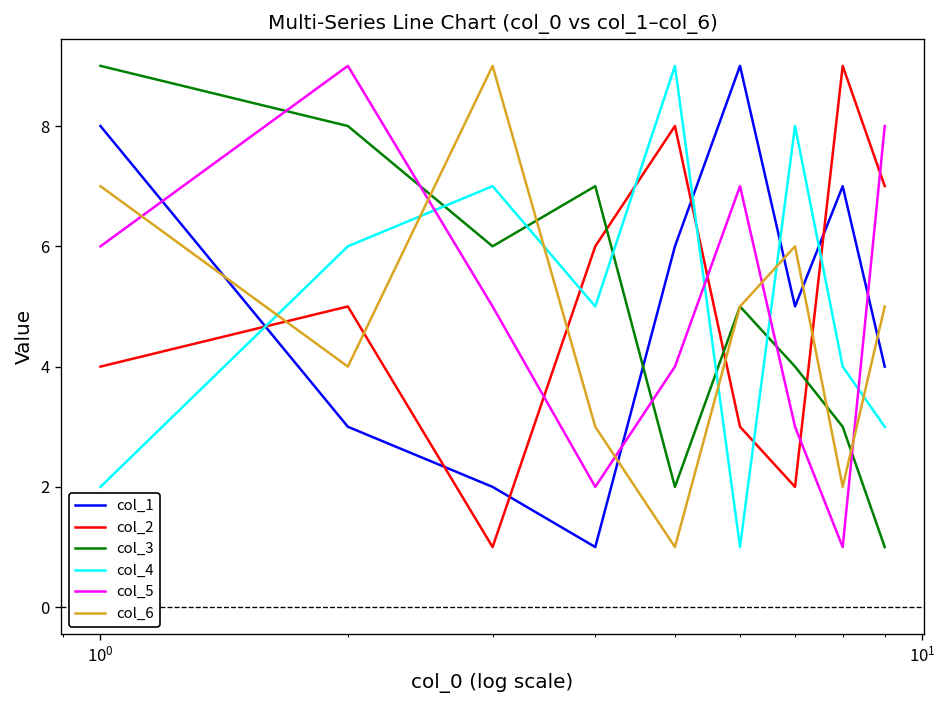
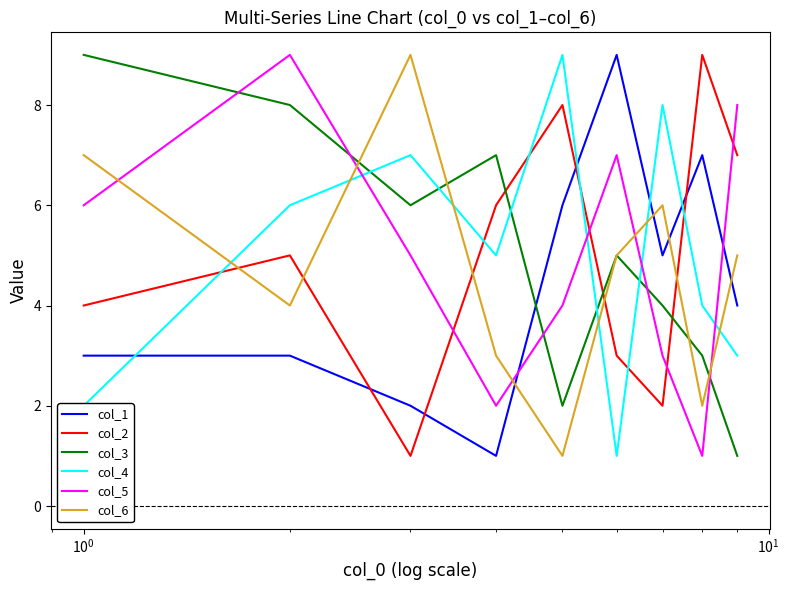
  {
    "col_1": {
-     "10^0": 8
+     "10^0": 3
    },
    "col_2": {
      "10^0": 4
    },
    "col_3": {
      "10^0": 9
    },
    "col_5": {
      "10^0": 6
    },
    "col_6": {
      "10^0": 7
    }
  }
